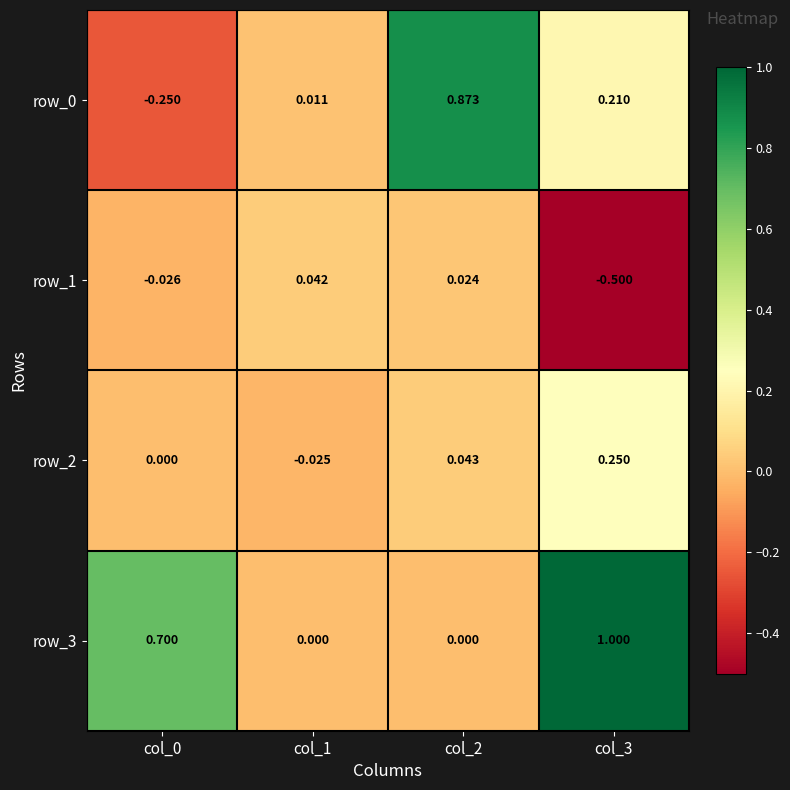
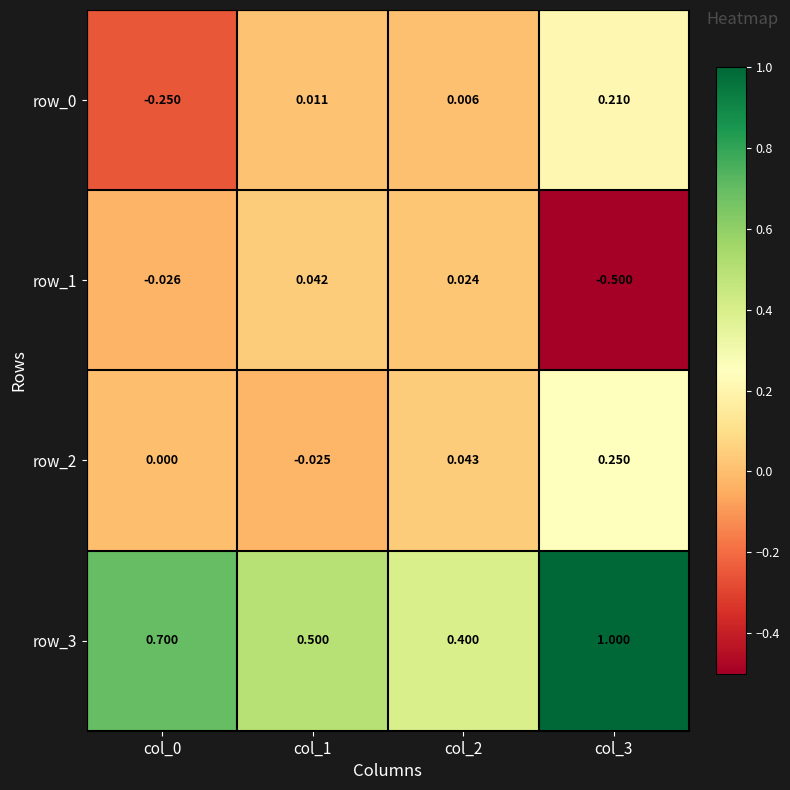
  {
    "row_0": {
      "col_0": -0.250,
      "col_1": 0.011,
-     "col_2": 0.873,
+     "col_2": 0.006,
      "col_3": 0.210
    },
    "row_1": {
      "col_0": -0.026,
      "col_1": 0.042,
      "col_2": 0.024,
      "col_3": -0.500
    },
    "row_2": {
      "col_0": 0.000,
      "col_1": -0.025,
      "col_2": 0.043,
      "col_3": 0.250
    },
    "row_3": {
      "col_0": 0.700,
-     "col_1": 0.000,
-     "col_2": 0.000,
+     "col_1": 0.500,
+     "col_2": 0.400,
      "col_3": 1.000
    }
  }
